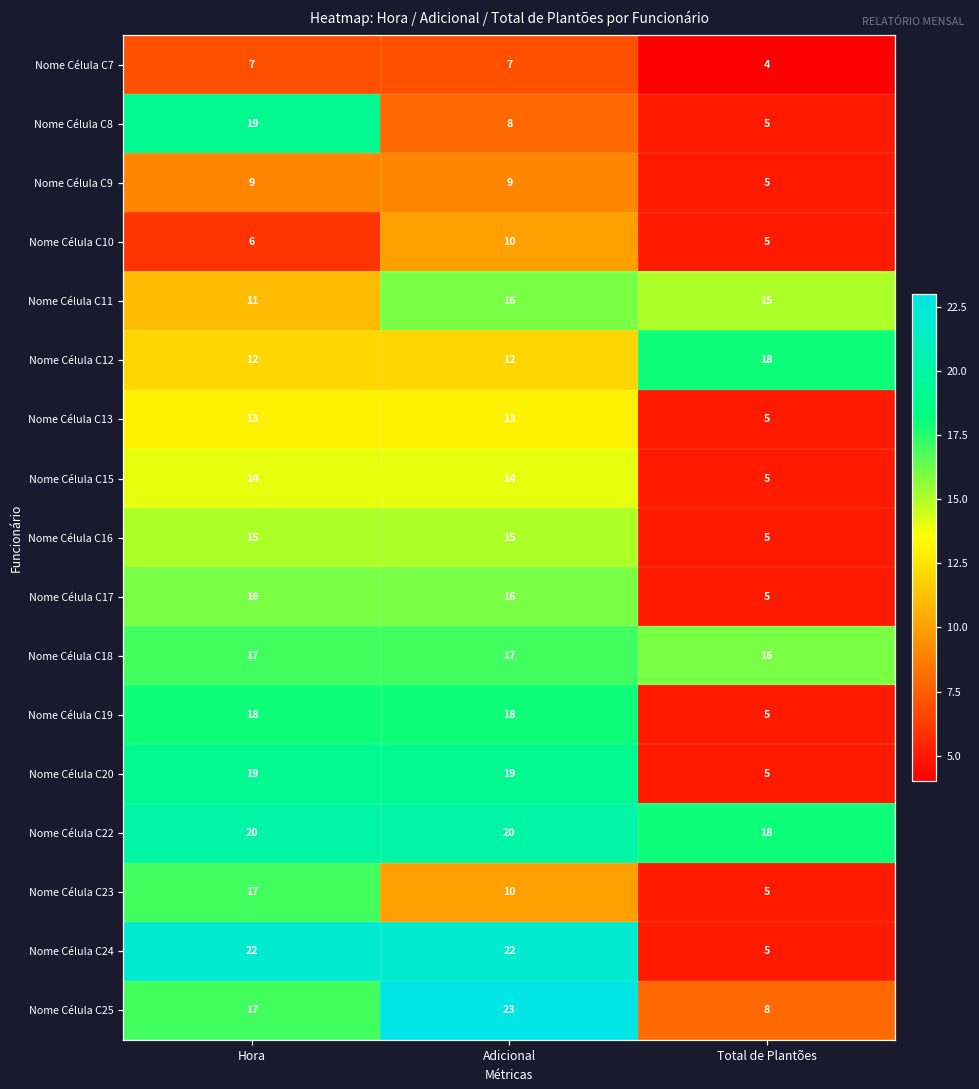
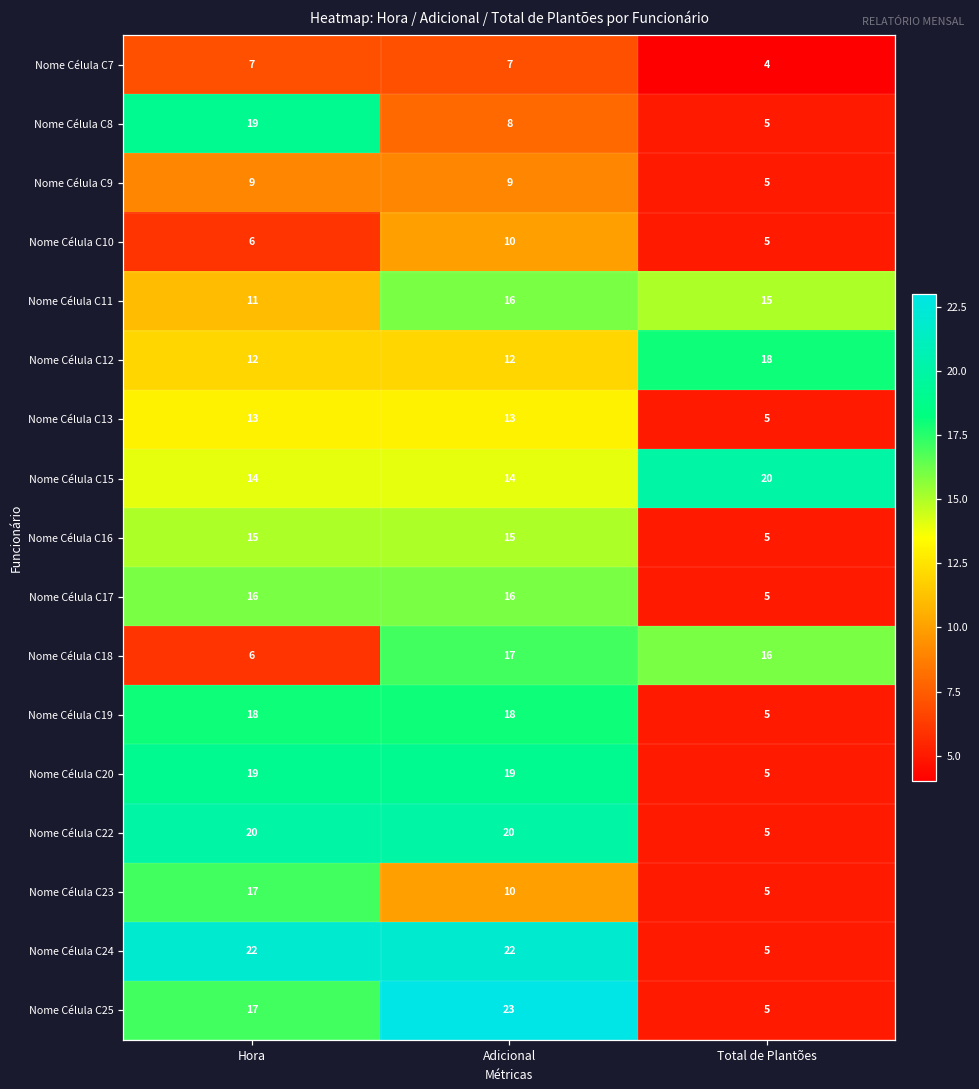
  {
    "Nome Célula C7": {
      "Hora": 7,
      "Adicional": 7,
      "Total de Plantões": 4
    },
    "Nome Célula C8": {
      "Hora": 19,
      "Adicional": 8,
      "Total de Plantões": 5
    },
    "Nome Célula C9": {
      "Hora": 9,
      "Adicional": 9,
      "Total de Plantões": 5
    },
    "Nome Célula C10": {
      "Hora": 6,
      "Adicional": 10,
      "Total de Plantões": 5
    },
    "Nome Célula C11": {
      "Hora": 11,
      "Adicional": 16,
      "Total de Plantões": 15
    },
    "Nome Célula C12": {
      "Hora": 12,
      "Adicional": 12,
      "Total de Plantões": 18
    },
    "Nome Célula C13": {
      "Hora": 13,
      "Adicional": 13,
      "Total de Plantões": 5
    },
    "Nome Célula C15": {
      "Hora": 14,
      "Adicional": 14,
-     "Total de Plantões": 5
+     "Total de Plantões": 20
    },
    "Nome Célula C16": {
      "Hora": 15,
      "Adicional": 15,
      "Total de Plantões": 5
    },
    "Nome Célula C17": {
      "Hora": 16,
      "Adicional": 16,
      "Total de Plantões": 5
    },
    "Nome Célula C18": {
-     "Hora": 17,
+     "Hora": 6,
      "Adicional": 17,
      "Total de Plantões": 16
    },
    "Nome Célula C19": {
      "Hora": 18,
      "Adicional": 18,
      "Total de Plantões": 5
    },
    "Nome Célula C20": {
      "Hora": 19,
      "Adicional": 19,
      "Total de Plantões": 5
    },
    "Nome Célula C22": {
      "Hora": 20,
      "Adicional": 20,
-     "Total de Plantões": 18
+     "Total de Plantões": 5
    },
    "Nome Célula C23": {
      "Hora": 17,
      "Adicional": 10,
      "Total de Plantões": 5
    },
    "Nome Célula C24": {
      "Hora": 22,
      "Adicional": 22,
      "Total de Plantões": 5
    },
    "Nome Célula C25": {
      "Hora": 17,
      "Adicional": 23,
-     "Total de Plantões": 8
+     "Total de Plantões": 5
    }
  }
